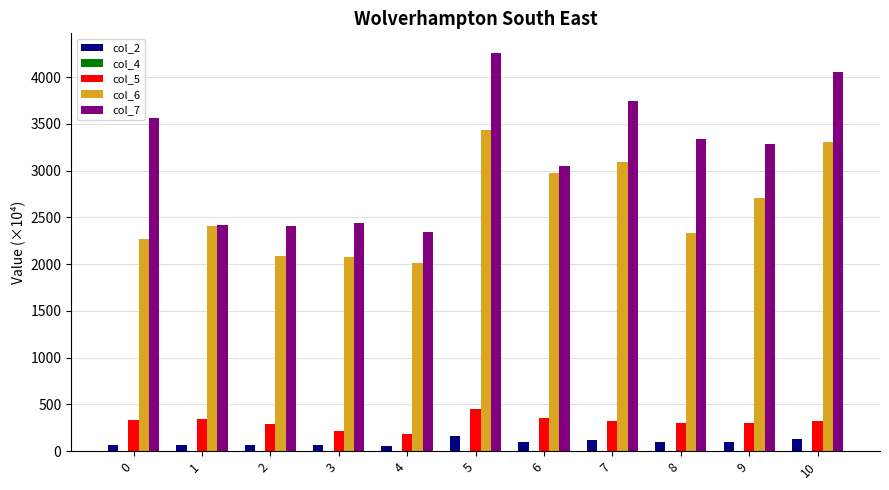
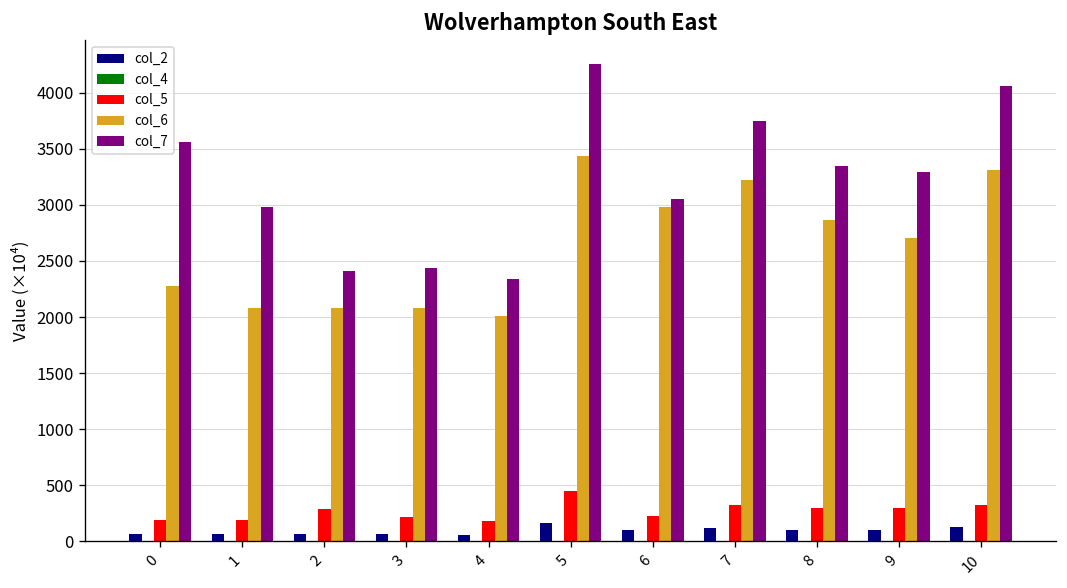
  {
    "col_2": {
      "0": 100,
      "1": 100,
      "2": 100,
      "3": 100,
      "4": 100,
      "5": 200,
      "6": 100,
      "7": 100,
      "8": 100,
      "9": 100,
      "10": 100
    },
    "col_5": {
-     "0": 300,
-     "1": 300,
+     "0": 200,
+     "1": 200,
      "2": 300,
      "3": 200,
      "4": 200,
      "5": 500,
-     "6": 400,
+     "6": 200,
      "7": 300,
      "8": 300,
      "9": 300,
      "10": 300
    },
    "col_6": {
      "0": 2300,
-     "1": 2400,
+     "1": 2100,
      "2": 2100,
      "3": 2100,
      "4": 2000,
      "5": 3400,
      "6": 3000,
-     "7": 3100,
-     "8": 2300,
+     "7": 3200,
+     "8": 2900,
      "9": 2700,
      "10": 3300
    },
    "col_7": {
      "0": 3600,
-     "1": 2400,
+     "1": 3000,
      "2": 2400,
      "3": 2400,
      "4": 2300,
      "5": 4300,
      "6": 3000,
      "7": 3700,
      "8": 3300,
      "9": 3300,
      "10": 4100
    }
  }
